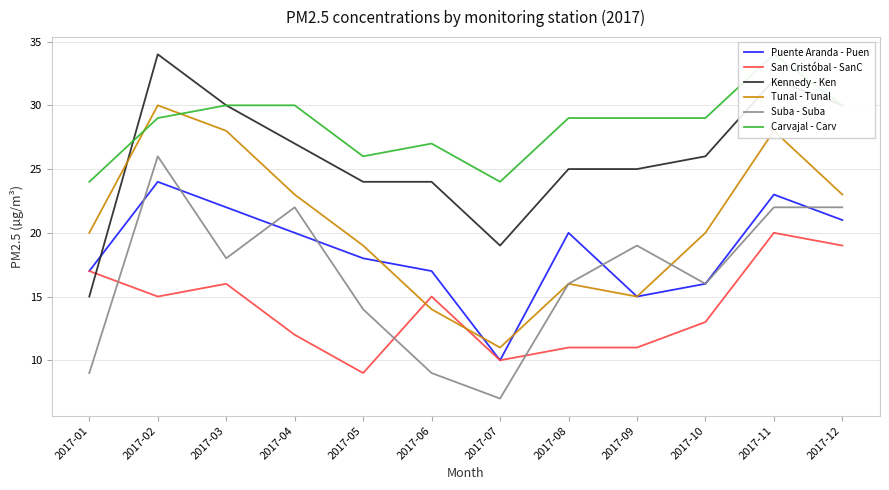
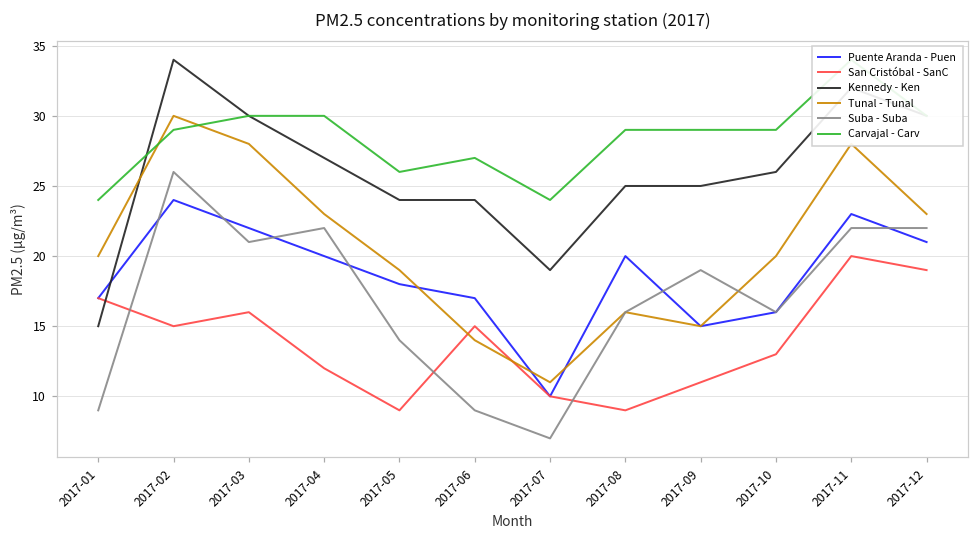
  {
    "Puente Aranda - Puen": {
      "2017-02": 24,
      "2017-03": 22,
      "2017-04": 20,
      "2017-05": 18,
      "2017-06": 17,
      "2017-08": 20,
      "2017-11": 23,
      "2017-12": 21
    },
    "San Cristóbal - SanC": {
      "2017-02": 15,
      "2017-03": 16,
      "2017-04": 12,
      "2017-05": 9,
      "2017-06": 15,
-     "2017-08": 11,
+     "2017-08": 9,
      "2017-09": 11,
      "2017-10": 13,
      "2017-11": 20,
      "2017-12": 19
    },
    "Kennedy - Ken": {
      "2017-01": 15,
      "2017-02": 34,
      "2017-04": 27,
      "2017-05": 24,
      "2017-06": 24,
      "2017-07": 19,
      "2017-08": 25,
      "2017-09": 25,
      "2017-10": 26
    },
    "Tunal - Tunal": {
      "2017-01": 20,
      "2017-02": 30,
      "2017-03": 28,
      "2017-04": 23,
      "2017-05": 19,
      "2017-06": 14,
      "2017-07": 11,
      "2017-10": 20,
      "2017-12": 23
    },
    "Suba - Suba": {
      "2017-01": 9,
      "2017-02": 26,
-     "2017-03": 18,
+     "2017-03": 21,
      "2017-04": 22,
      "2017-05": 14,
      "2017-06": 9,
      "2017-07": 7,
      "2017-09": 19,
      "2017-11": 22,
      "2017-12": 22
    },
    "Carvajal - Carv": {
      "2017-01": 24,
      "2017-02": 29,
      "2017-04": 30,
      "2017-05": 26,
      "2017-06": 27,
      "2017-07": 24,
      "2017-08": 29,
      "2017-09": 29,
      "2017-10": 29
    }
  }
